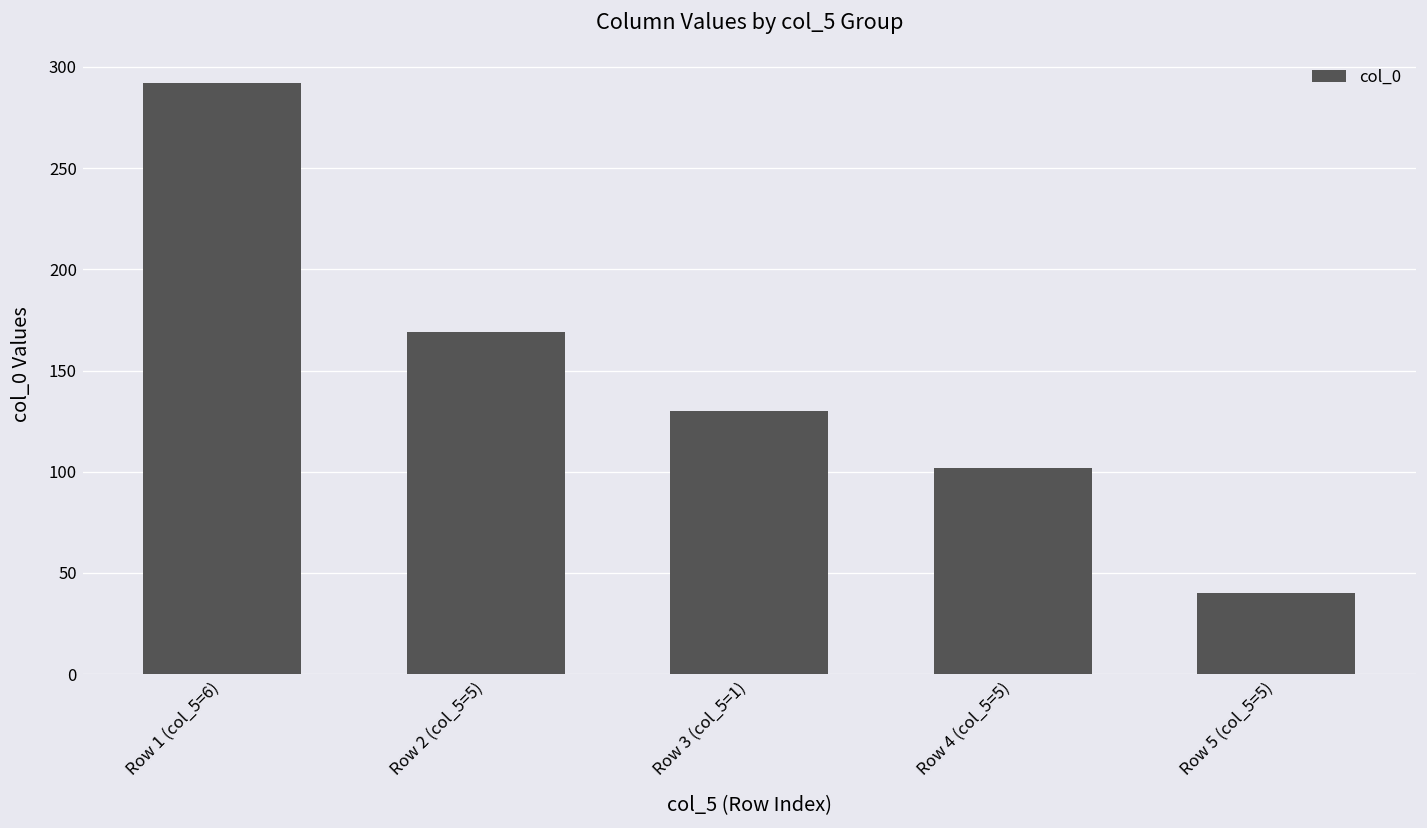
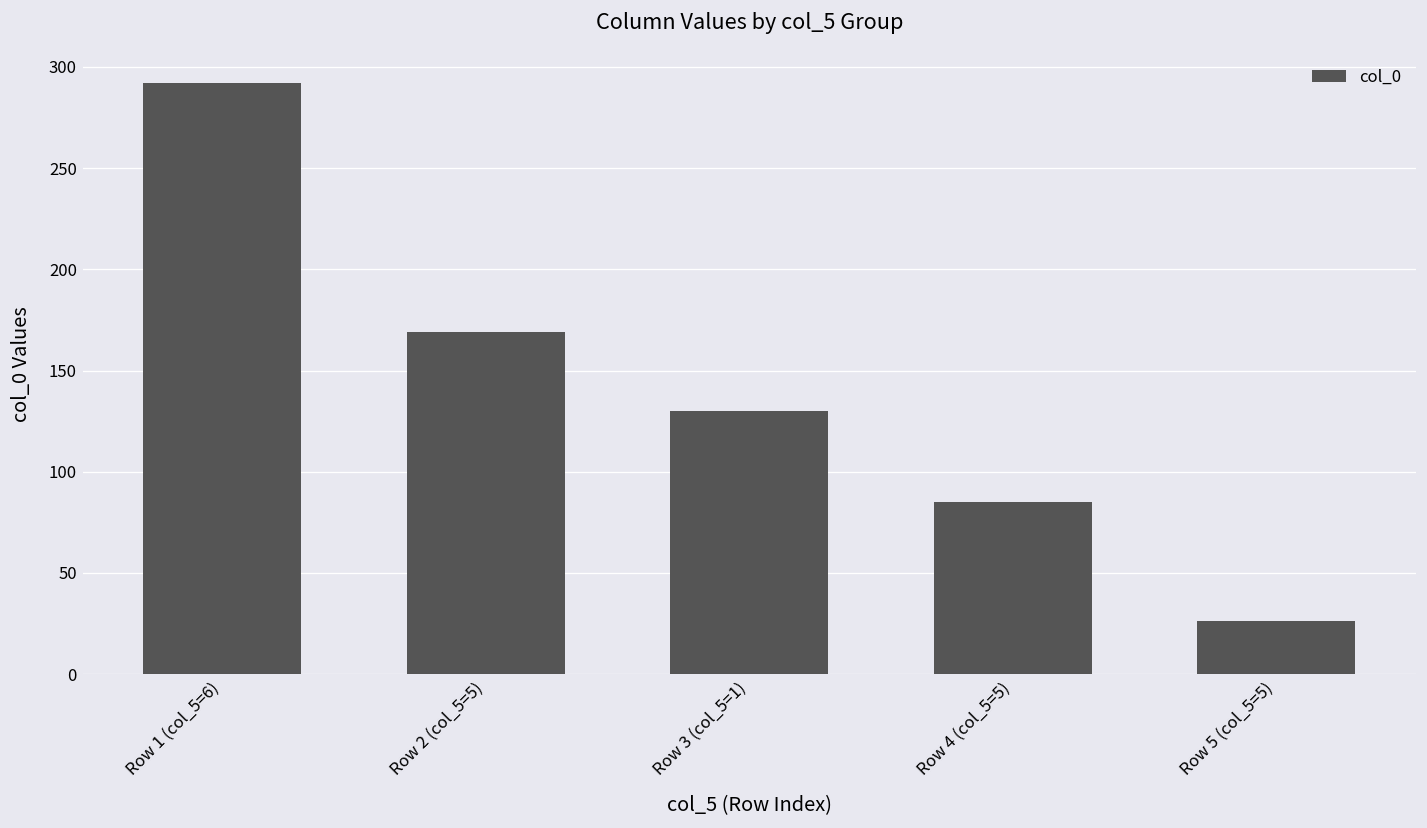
  {
    "Row 1 (col_5=6)": 292,
    "Row 2 (col_5=5)": 169,
    "Row 3 (col_5=1)": 130,
-   "Row 4 (col_5=5)": 102,
-   "Row 5 (col_5=5)": 40
+   "Row 4 (col_5=5)": 85,
+   "Row 5 (col_5=5)": 26
  }
